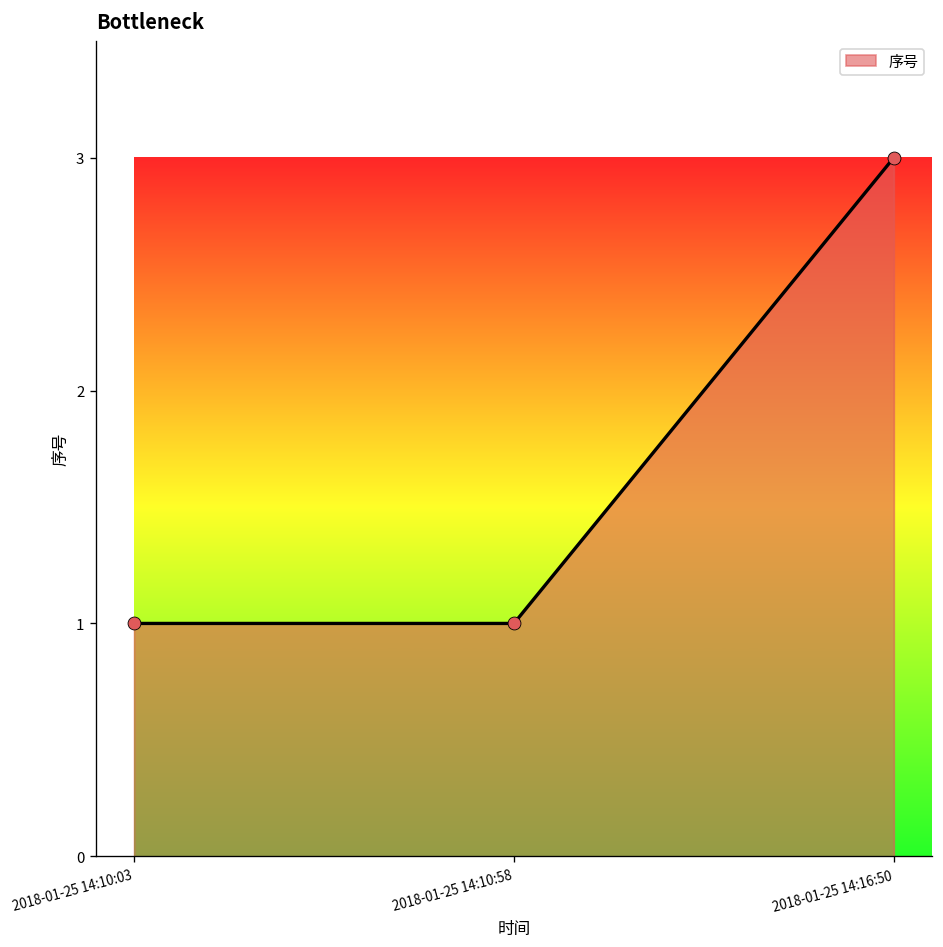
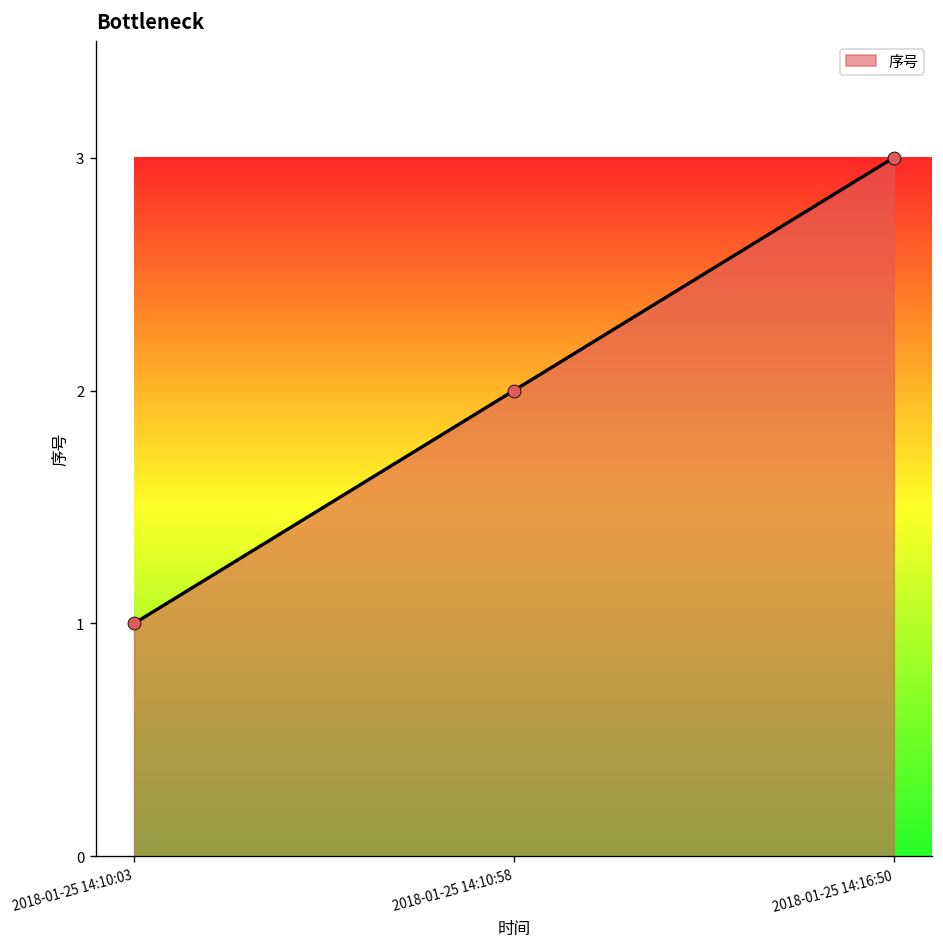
  {
    "2018-01-25 14:10:03": 1,
-   "2018-01-25 14:10:58": 1,
+   "2018-01-25 14:10:58": 2,
    "2018-01-25 14:16:50": 3
  }
